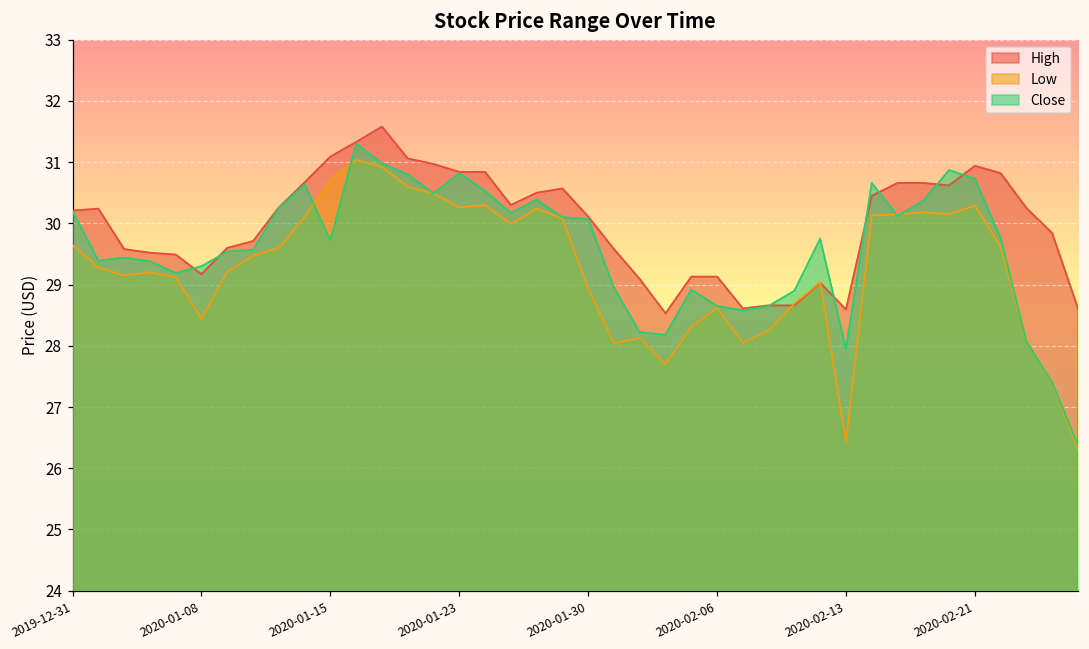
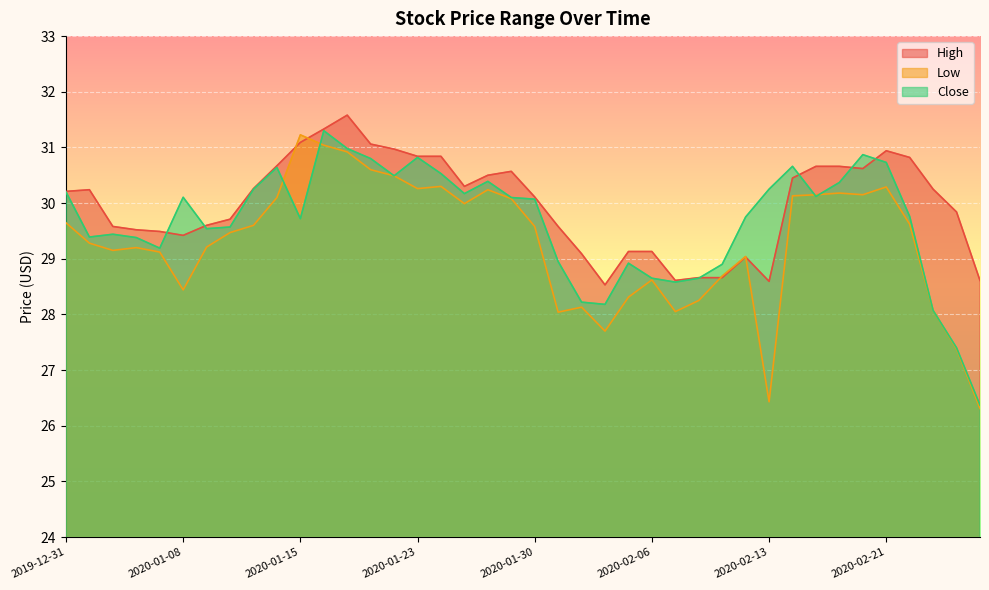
  {
    "High": {
-     "2020-01-08": 29.2,
+     "2020-01-08": 29.4,
      "2020-01-15": 31.1,
      "2020-02-06": 29.1,
      "2020-02-13": 28.6,
      "2020-02-21": 30.9
    },
    "Low": {
      "2019-12-31": 29.6,
      "2020-01-08": 28.4,
-     "2020-01-15": 30.7,
+     "2020-01-15": 31.2,
      "2020-01-23": 30.3,
-     "2020-01-30": 28.9,
+     "2020-01-30": 29.6,
      "2020-02-13": 26.4,
      "2020-02-21": 30.3
    },
    "Close": {
-     "2020-01-08": 29.3,
+     "2020-01-08": 30.1,
      "2020-01-15": 29.7,
-     "2020-02-13": 28.0,
+     "2020-02-13": 30.3,
      "2020-02-21": 30.7
    }
  }
